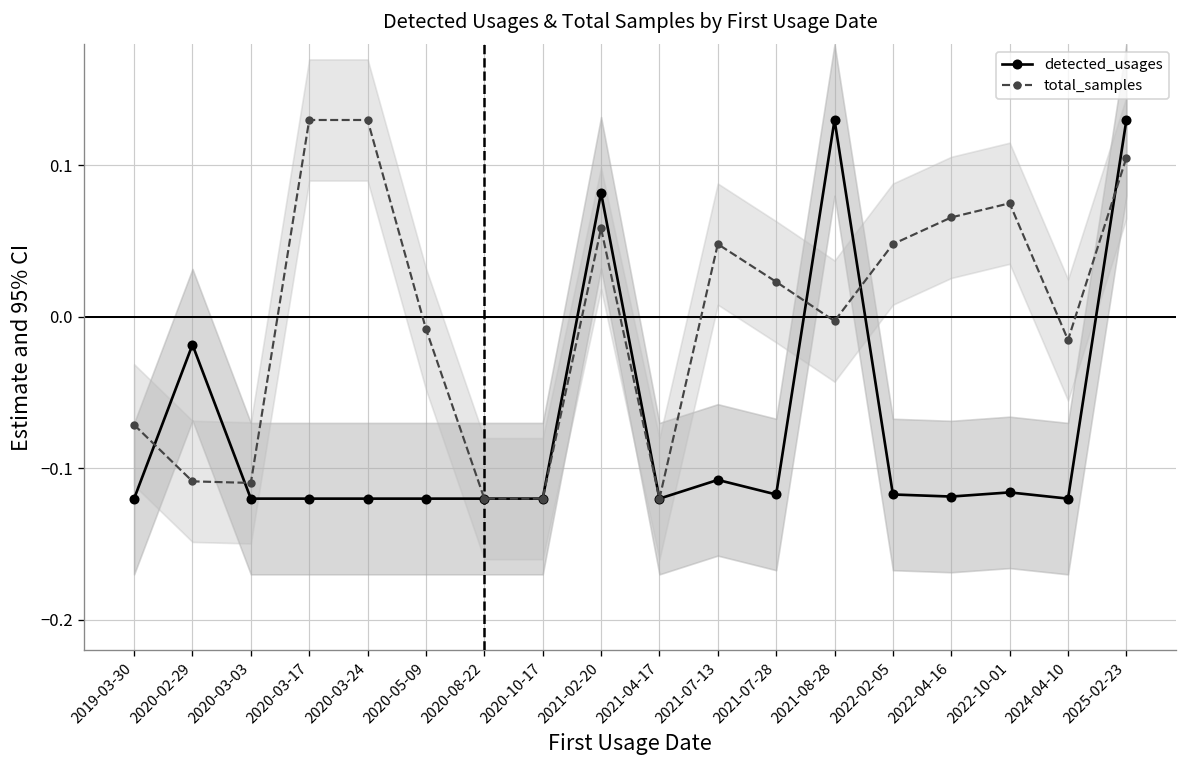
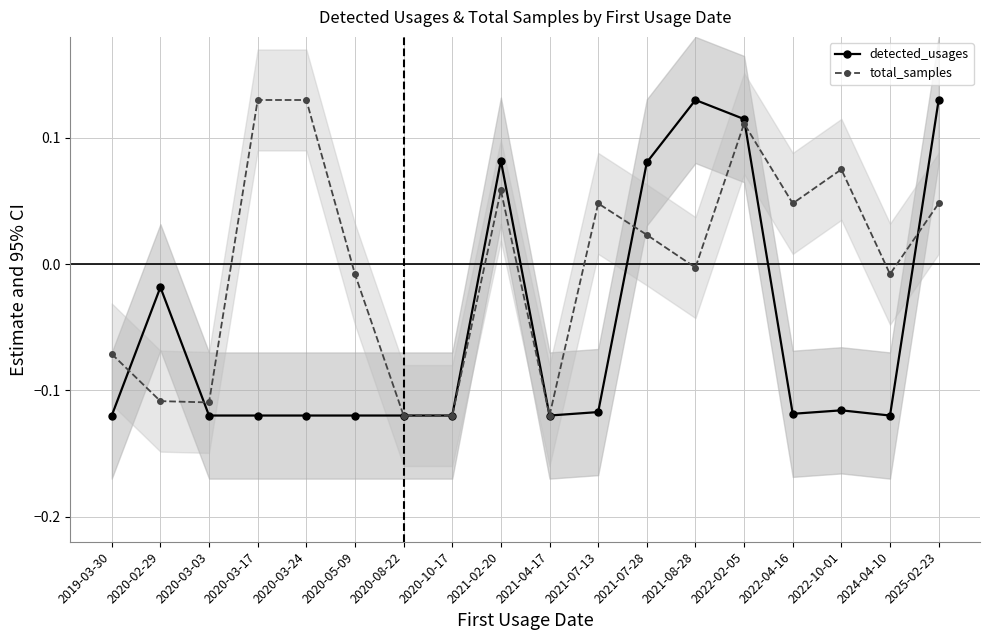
  {
    "detected_usages": {
      "2019-03-30": -0.120,
      "2020-02-29": -0.018,
      "2020-03-03": -0.120,
      "2020-03-17": -0.120,
      "2020-03-24": -0.120,
      "2020-05-09": -0.120,
      "2021-02-20": 0.082,
-     "2021-07-13": -0.108,
-     "2021-07-28": -0.117,
+     "2021-07-13": -0.117,
+     "2021-07-28": 0.081,
      "2021-08-28": 0.130,
-     "2022-02-05": -0.117,
+     "2022-02-05": 0.115,
      "2022-04-16": -0.119,
      "2022-10-01": -0.116,
      "2024-04-10": -0.120,
      "2025-02-23": 0.130
    },
    "total_samples": {
      "2020-02-29": -0.109,
      "2020-03-03": -0.110,
      "2020-03-17": 0.130,
      "2020-03-24": 0.130,
      "2020-05-09": -0.008,
      "2021-02-20": 0.058,
      "2021-07-13": 0.048,
      "2021-07-28": 0.023,
      "2021-08-28": -0.003,
-     "2022-02-05": 0.048,
-     "2022-04-16": 0.066,
+     "2022-02-05": 0.111,
+     "2022-04-16": 0.048,
      "2022-10-01": 0.075,
-     "2024-04-10": -0.015,
-     "2025-02-23": 0.105
+     "2024-04-10": -0.008,
+     "2025-02-23": 0.048
    }
  }
